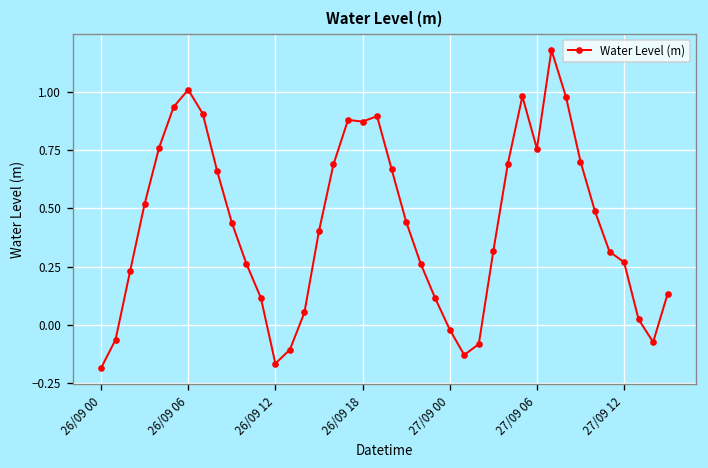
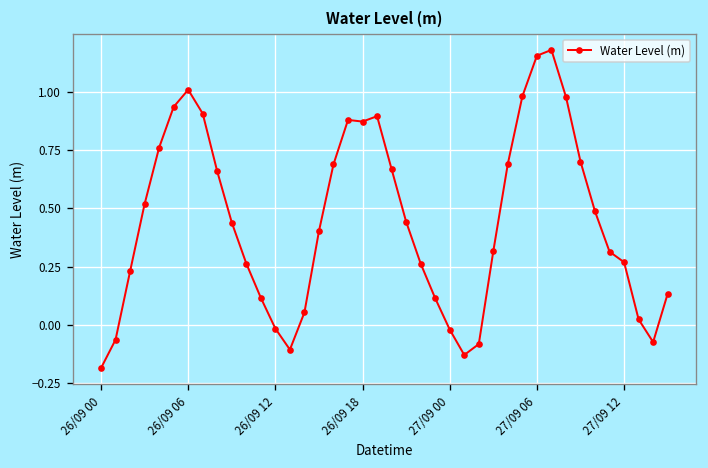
  {
    "26/09 00": -0.18,
    "26/09 06": 1.01,
-   "26/09 12": -0.16,
+   "26/09 12": -0.02,
    "26/09 18": 0.87,
    "27/09 00": -0.02,
-   "27/09 06": 0.76,
+   "27/09 06": 1.15,
    "27/09 12": 0.27
  }
